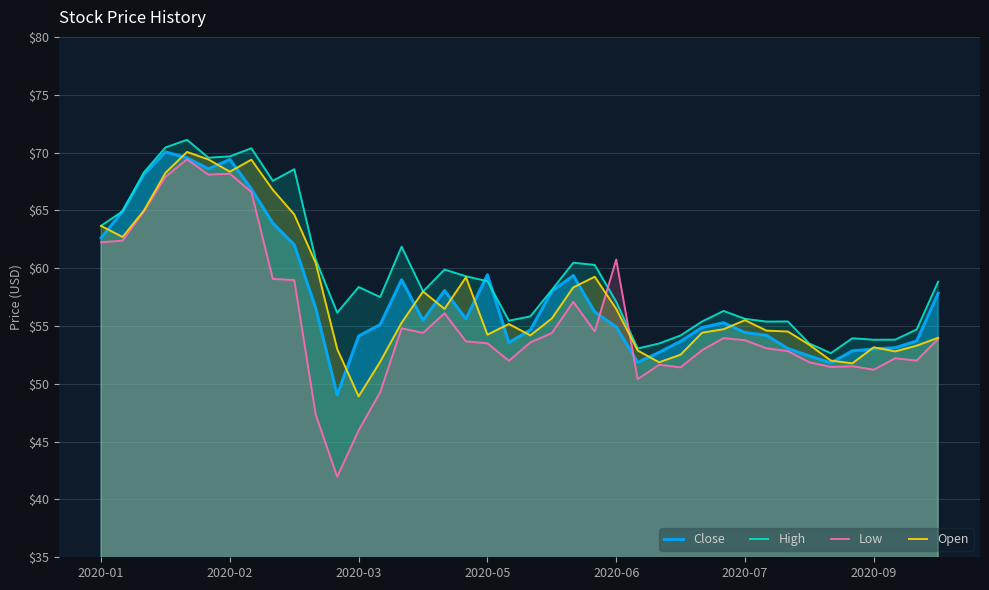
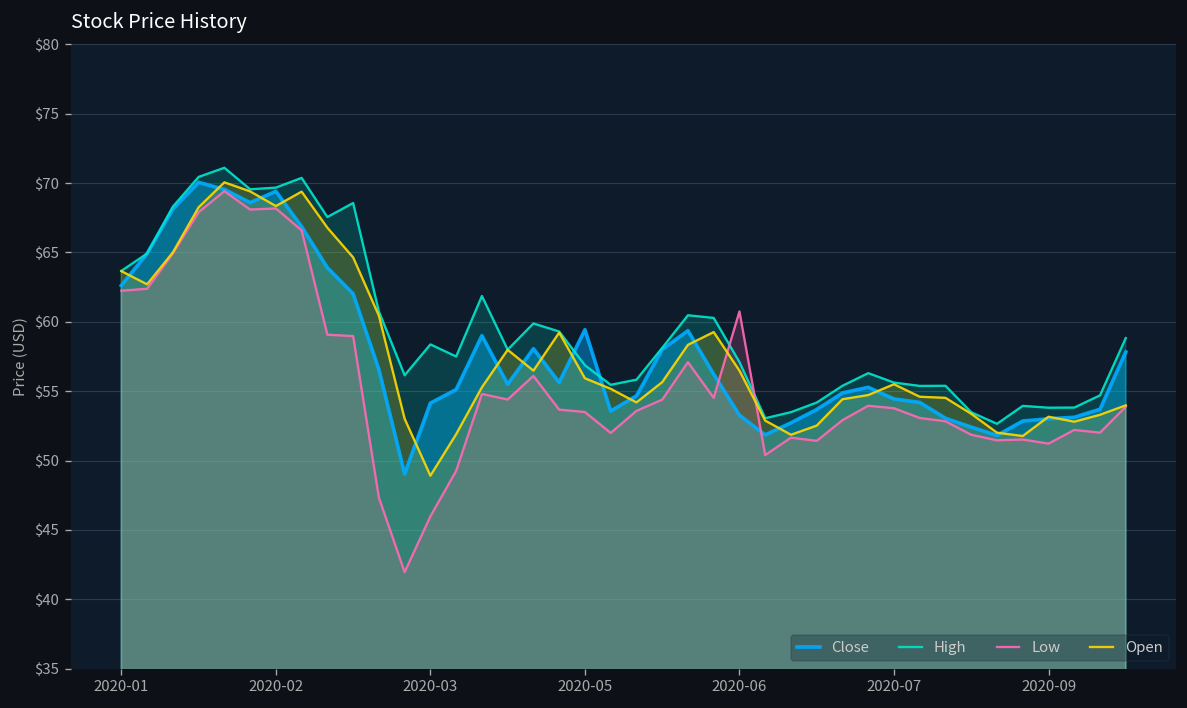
  {
    "Close": {
      "2020-01": "$62.6",
      "2020-02": "$69.4",
      "2020-03": "$54.1",
      "2020-05": "$59.4",
-     "2020-06": "$54.9",
+     "2020-06": "$53.3",
      "2020-07": "$54.4"
    },
    "High": {
      "2020-02": "$69.7",
      "2020-03": "$58.4",
-     "2020-05": "$58.9",
+     "2020-05": "$56.9",
      "2020-06": "$57.1",
      "2020-09": "$53.8"
    },
    "Low": {
      "2020-01": "$62.2",
      "2020-03": "$46.0",
      "2020-05": "$53.5",
      "2020-06": "$60.7",
      "2020-07": "$53.8",
      "2020-09": "$51.2"
    },
    "Open": {
      "2020-03": "$48.9",
-     "2020-05": "$54.3",
+     "2020-05": "$55.9",
      "2020-06": "$56.5"
    }
  }
